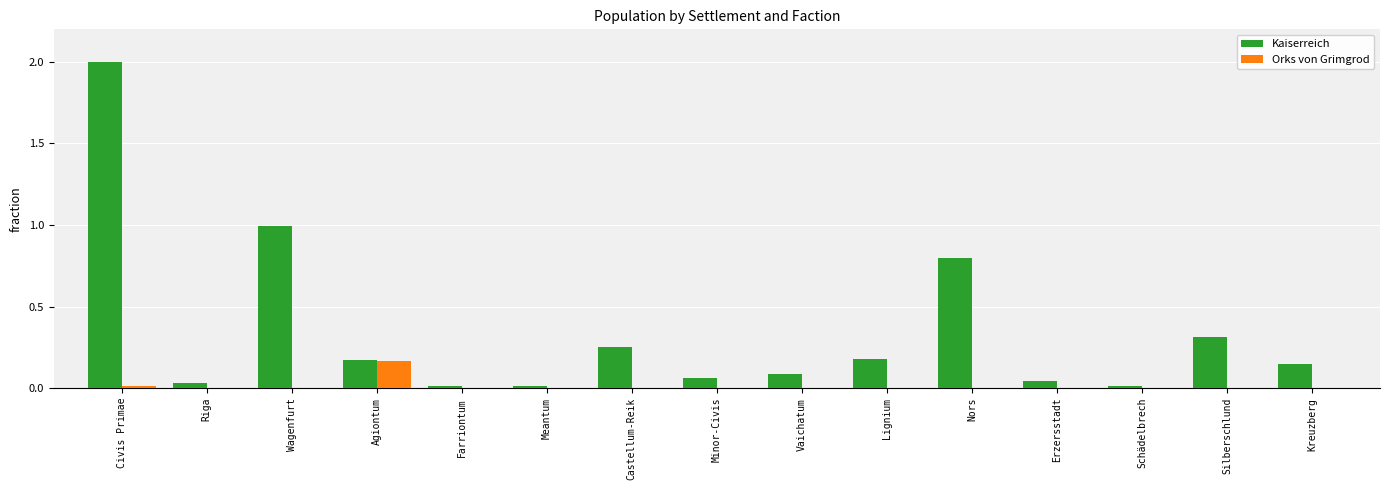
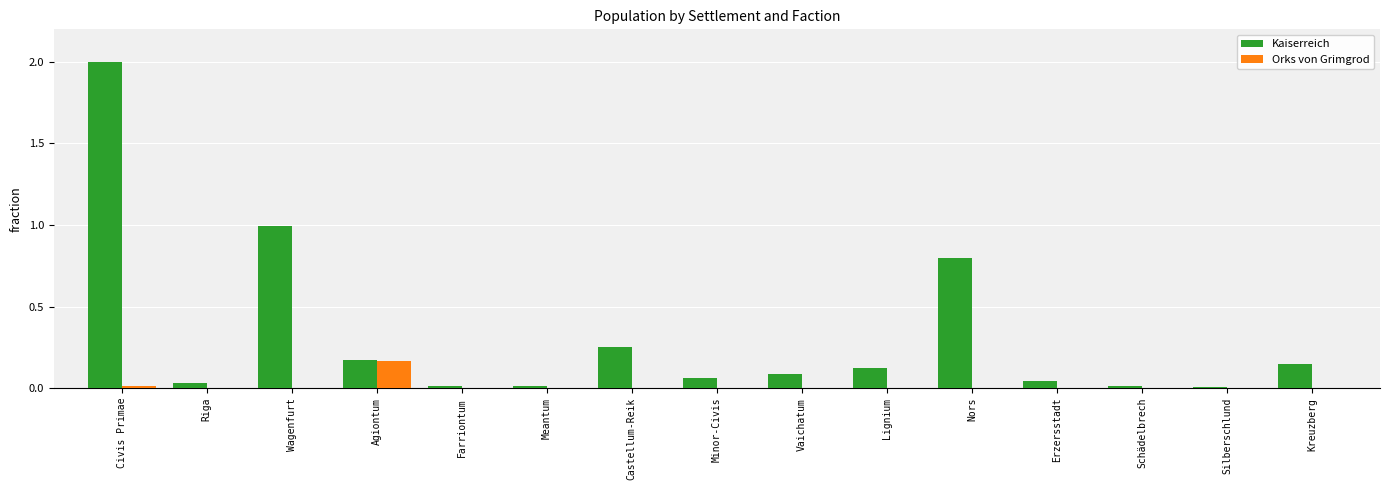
  {
    "Kaiserreich": {
      "Civis Primae": 2.00,
      "Riga": 0.03,
      "Wagenfurt": 0.99,
      "Agiontum": 0.17,
      "Castellum-Reik": 0.25,
      "Minor-Civis": 0.06,
      "Vaichatum": 0.09,
-     "Lignium": 0.18,
+     "Lignium": 0.12,
      "Nors": 0.80,
      "Erzersstadt": 0.04,
-     "Silberschlund": 0.32,
+     "Silberschlund": 0.01,
      "Kreuzberg": 0.15
    },
    "Orks von Grimgrod": {
      "Riga": 0.00,
      "Wagenfurt": 0.00,
      "Agiontum": 0.17,
      "Farriontum": 0.00,
      "Meantum": 0.00,
      "Castellum-Reik": 0.00,
      "Minor-Civis": 0.00,
      "Vaichatum": 0.00,
      "Lignium": 0.00,
      "Nors": 0.00,
      "Erzersstadt": 0.00,
      "Schädelbrech": 0.00,
      "Silberschlund": 0.00,
      "Kreuzberg": 0.00
    }
  }
